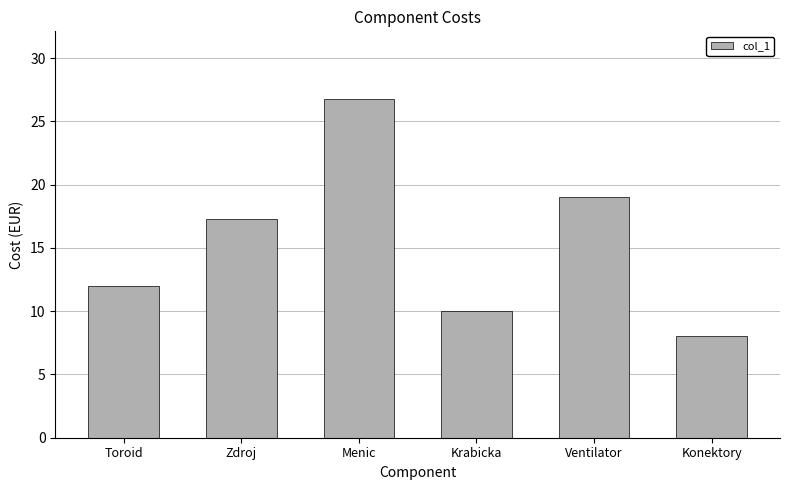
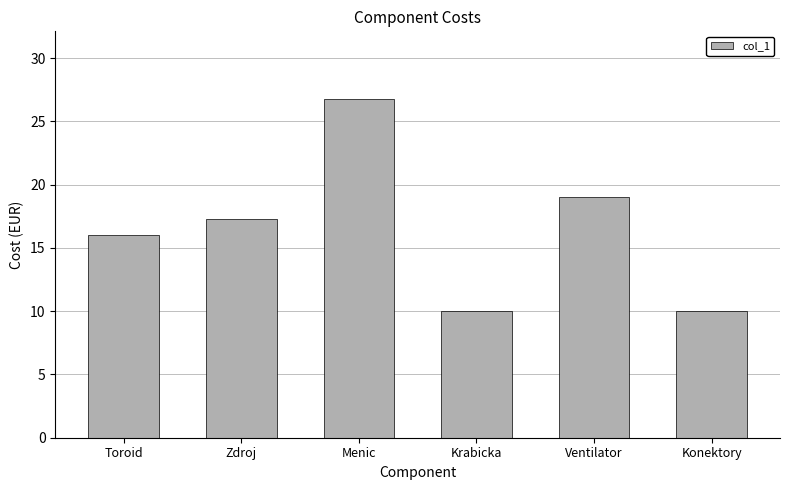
  {
-   "Toroid": 12,
+   "Toroid": 16,
    "Zdroj": 17.3,
    "Menic": 26.8,
    "Krabicka": 10,
    "Ventilator": 19,
-   "Konektory": 8
+   "Konektory": 10
  }
